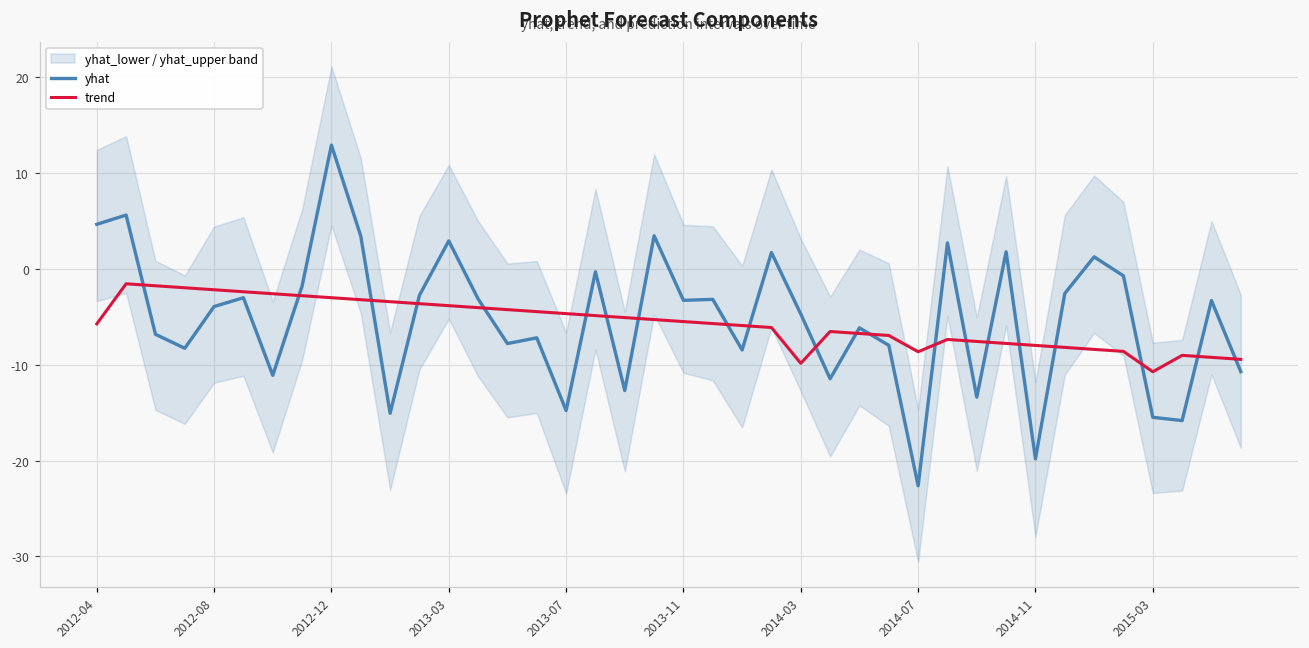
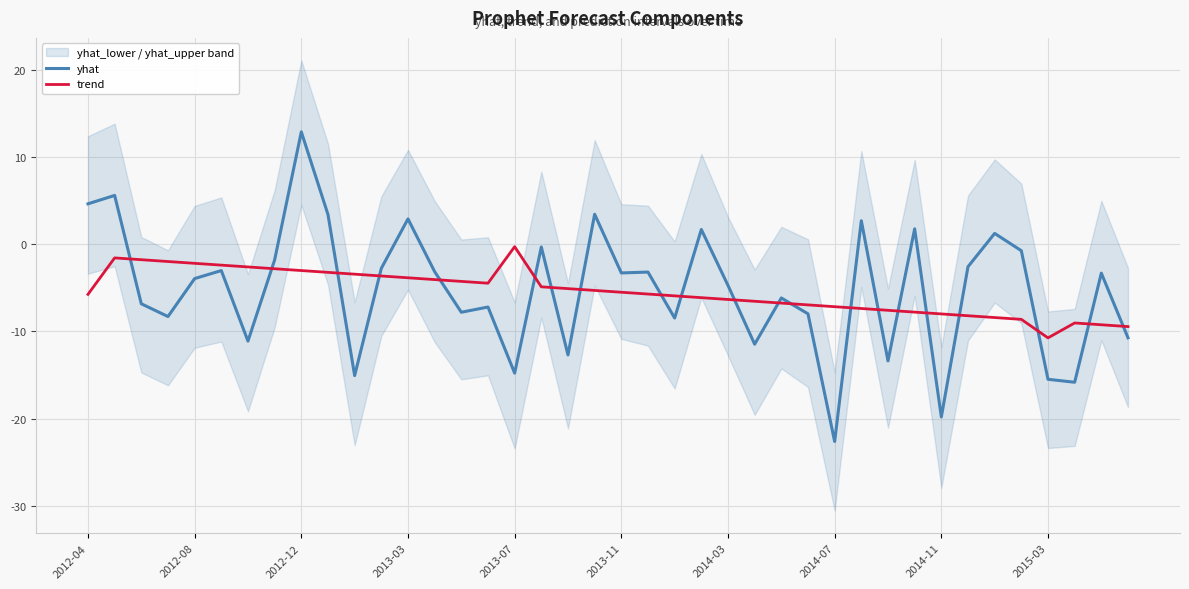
  {
    "trend": {
      "2012-04": -6,
      "2012-08": -2,
-     "2013-07": -5,
+     "2013-07": 0,
      "2013-11": -6,
-     "2014-03": -10,
-     "2014-07": -9,
+     "2014-03": -6,
+     "2014-07": -7,
      "2014-11": -8,
      "2015-03": -11
    }
  }
